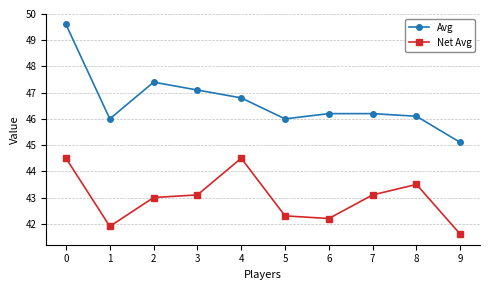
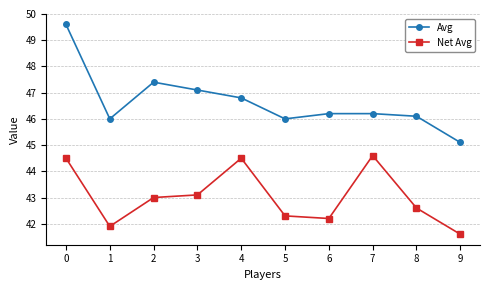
  {
    "Avg": {
      "0": 49.6,
      "1": 46.0,
      "2": 47.4,
      "3": 47.1,
      "4": 46.8,
      "5": 46.0,
      "6": 46.2,
      "7": 46.2,
      "8": 46.1,
      "9": 45.1
    },
    "Net Avg": {
      "0": 44.5,
      "1": 41.9,
      "2": 43.0,
      "3": 43.1,
      "4": 44.5,
      "5": 42.3,
      "6": 42.2,
-     "7": 43.1,
-     "8": 43.5,
+     "7": 44.6,
+     "8": 42.6,
      "9": 41.6
    }
  }
